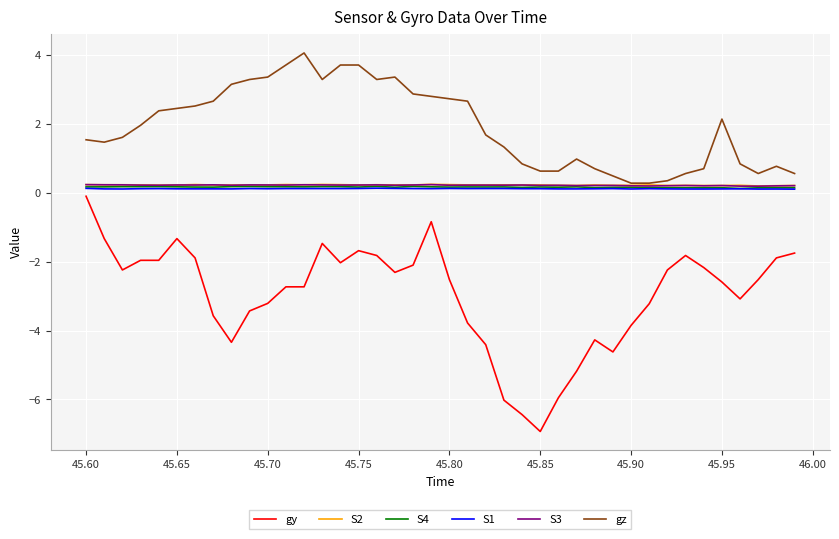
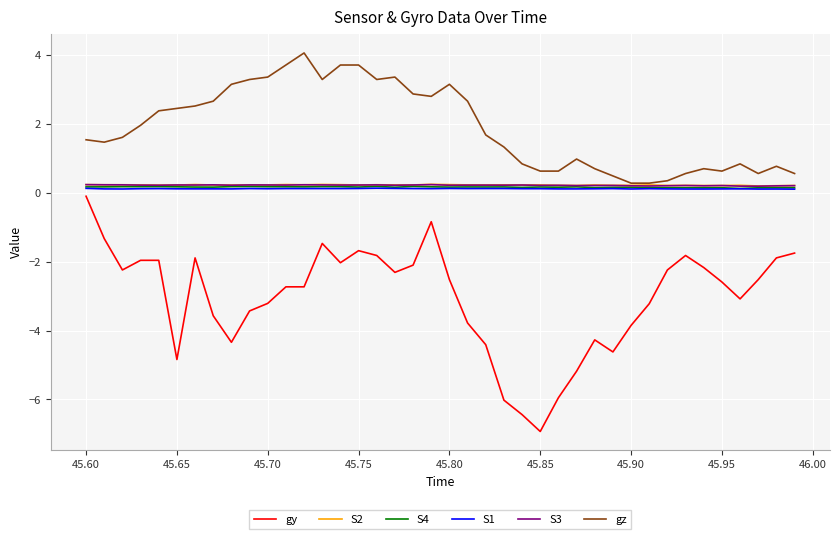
  {
    "gy": {
      "45.60": -0.1,
-     "45.65": -1.3,
+     "45.65": -4.8,
      "45.70": -3.2,
      "45.75": -1.7,
      "45.80": -2.5,
      "45.85": -6.9,
      "45.90": -3.9,
      "45.95": -2.6
    },
    "gz": {
      "45.60": 1.5,
      "45.65": 2.5,
      "45.70": 3.4,
      "45.75": 3.7,
-     "45.80": 2.7,
+     "45.80": 3.2,
      "45.85": 0.6,
-     "45.95": 2.1
+     "45.95": 0.6
    }
  }
